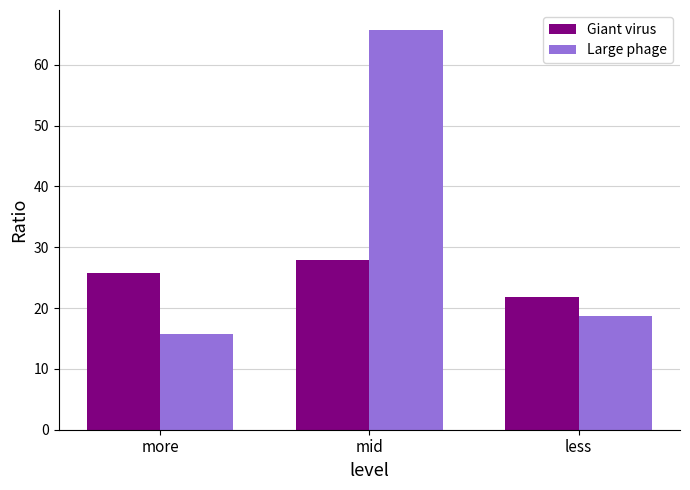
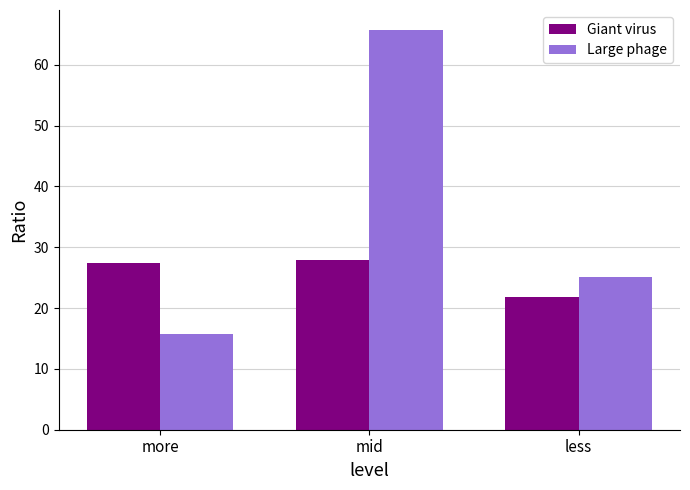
  {
    "Giant virus": {
-     "more": 26,
+     "more": 27,
      "mid": 28,
      "less": 22
    },
    "Large phage": {
      "more": 16,
      "mid": 66,
-     "less": 19
+     "less": 25
    }
  }
